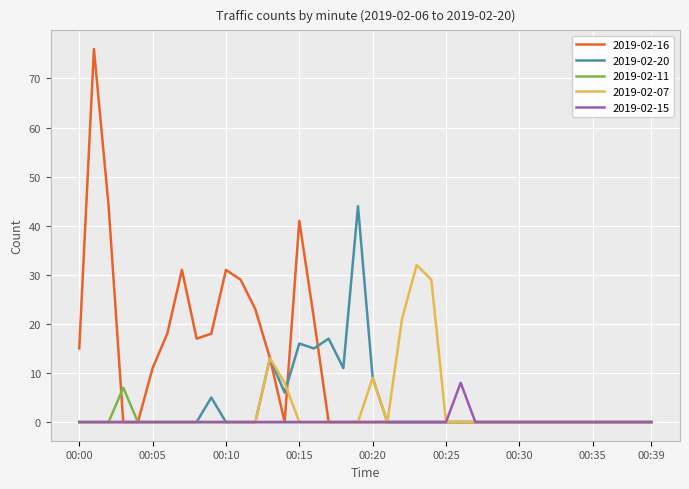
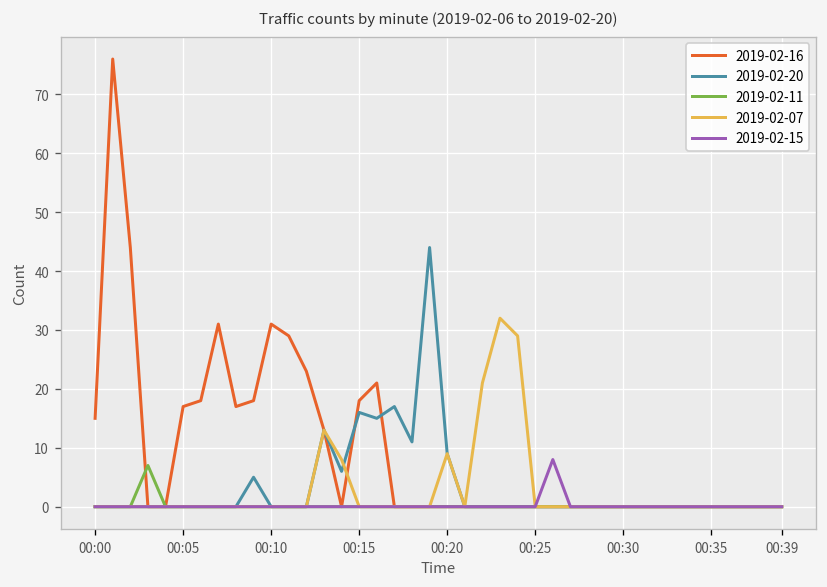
  {
    "2019-02-16": {
      "00:00": 15,
-     "00:05": 11,
+     "00:05": 17,
      "00:10": 31,
-     "00:15": 41
+     "00:15": 18
    },
    "2019-02-20": {
      "00:15": 16
    }
  }
